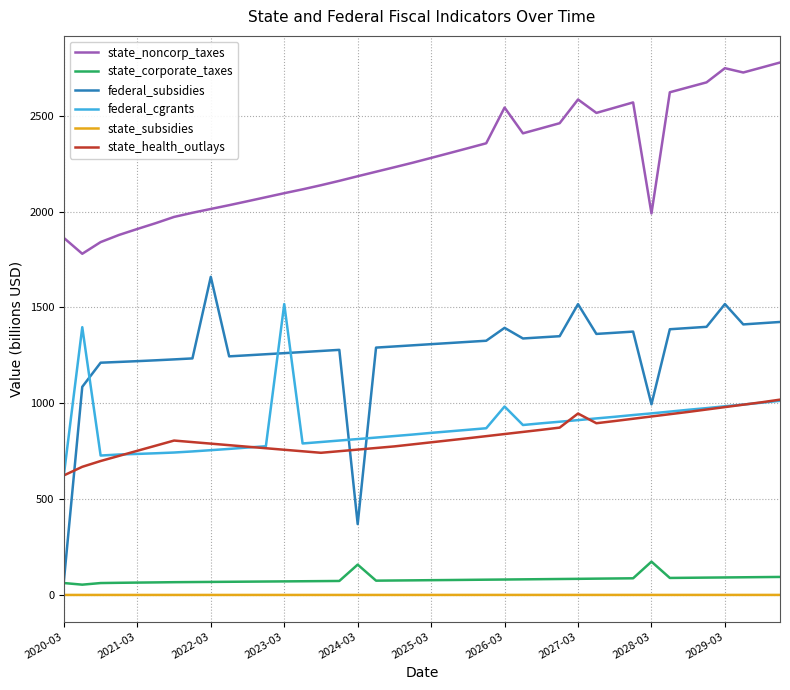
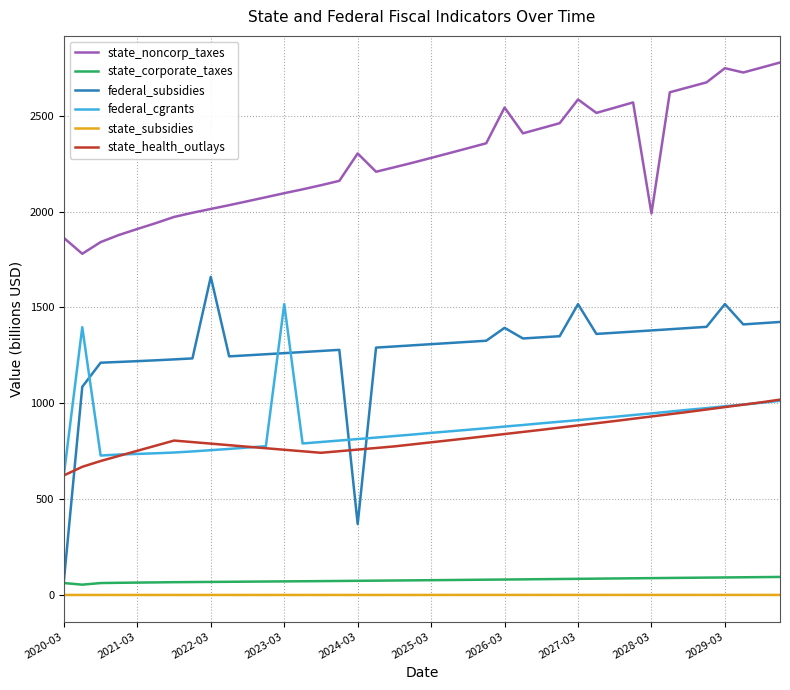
  {
    "state_noncorp_taxes": {
      "2020-03": 1860,
      "2021-03": 1910,
      "2022-03": 2010,
      "2023-03": 2100,
-     "2024-03": 2180,
+     "2024-03": 2300,
      "2025-03": 2280,
      "2026-03": 2540,
      "2027-03": 2580,
      "2028-03": 1990,
      "2029-03": 2750
    },
    "state_corporate_taxes": {
      "2021-03": 70,
      "2022-03": 70,
      "2023-03": 70,
-     "2024-03": 160,
+     "2024-03": 70,
      "2025-03": 80,
      "2026-03": 80,
      "2027-03": 80,
-     "2028-03": 170,
+     "2028-03": 90,
      "2029-03": 90
    },
    "federal_subsidies": {
      "2021-03": 1220,
      "2022-03": 1660,
      "2023-03": 1260,
      "2024-03": 370,
      "2025-03": 1310,
      "2026-03": 1390,
      "2027-03": 1520,
-     "2028-03": 990,
+     "2028-03": 1380,
      "2029-03": 1520
    },
    "federal_cgrants": {
      "2021-03": 740,
      "2022-03": 760,
      "2023-03": 1520,
      "2024-03": 810,
      "2025-03": 850,
-     "2026-03": 980,
+     "2026-03": 880,
      "2027-03": 910,
      "2028-03": 950
    },
    "state_subsidies": {
      "2020-03": 0,
      "2021-03": 0,
      "2022-03": 0,
      "2023-03": 0,
      "2024-03": 0,
      "2025-03": 0,
      "2026-03": 0,
      "2027-03": 0,
      "2028-03": 0,
      "2029-03": 0
    },
    "state_health_outlays": {
      "2021-03": 750,
      "2022-03": 790,
      "2023-03": 760,
      "2024-03": 760,
      "2025-03": 800,
      "2026-03": 840,
-     "2027-03": 950,
+     "2027-03": 880,
      "2028-03": 930
    }
  }
